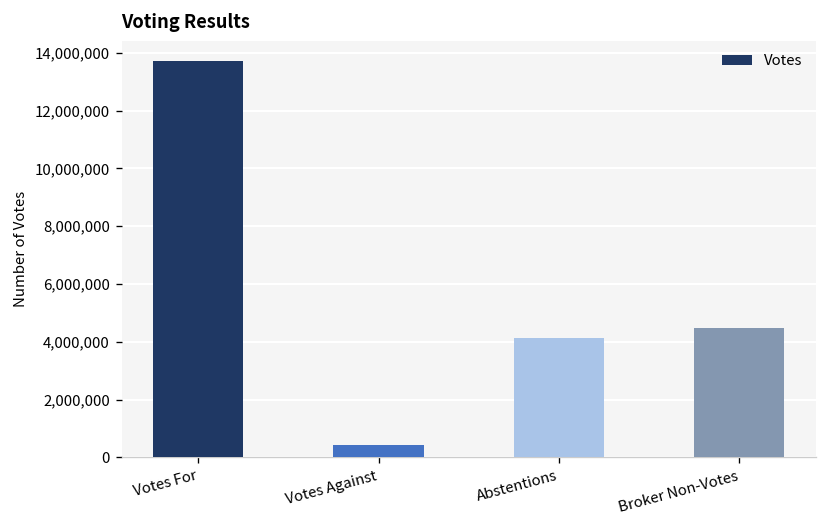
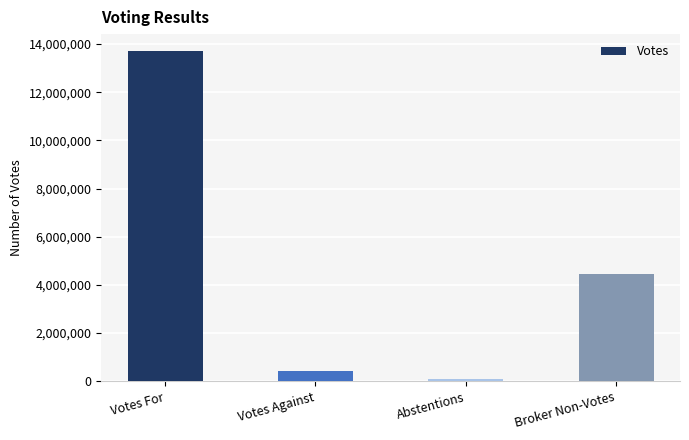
  {
    "Votes For": "13,700,000",
    "Votes Against": "400,000",
-   "Abstentions": "4,100,000",
+   "Abstentions": "100,000",
    "Broker Non-Votes": "4,500,000"
  }
